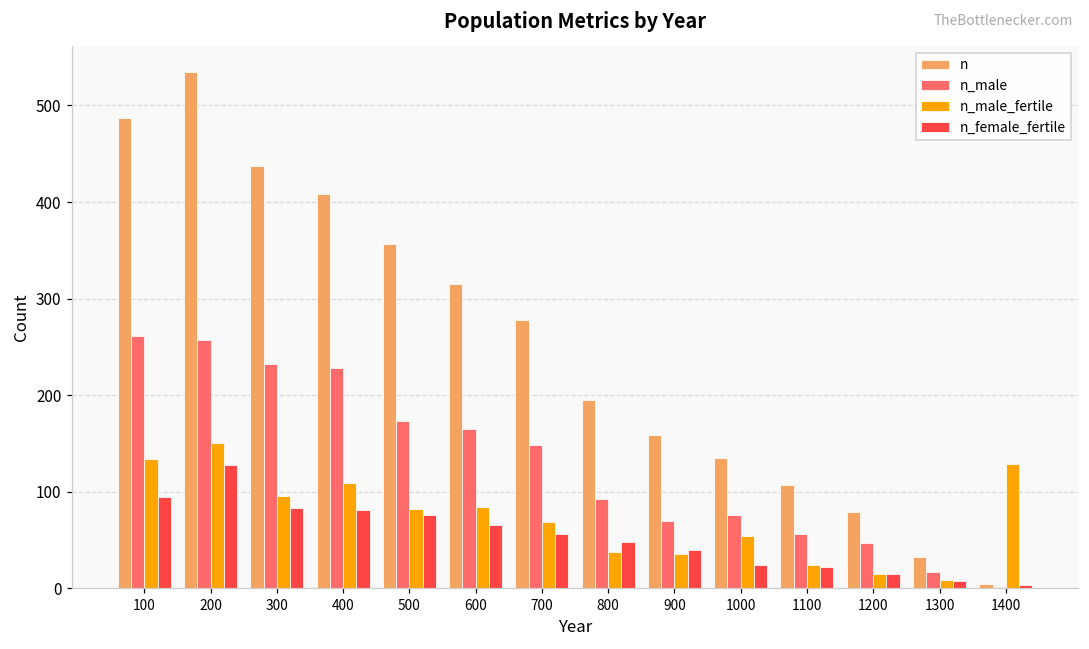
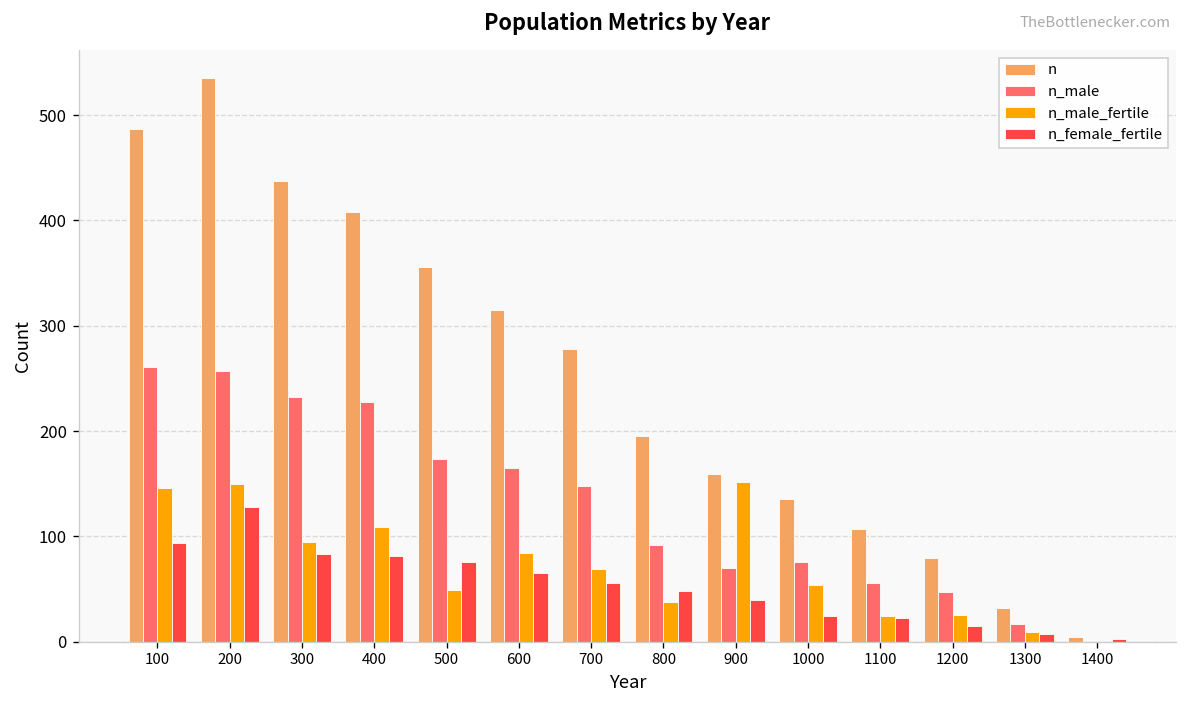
  {
    "n_male_fertile": {
-     "100": 130,
+     "100": 150,
      "200": 150,
      "300": 100,
      "400": 110,
-     "500": 80,
+     "500": 50,
      "600": 80,
      "700": 70,
      "800": 40,
-     "900": 40,
+     "900": 150,
      "1000": 50,
      "1100": 20,
-     "1200": 20,
+     "1200": 30,
      "1300": 10,
-     "1400": 130
+     "1400": 0
    }
  }
